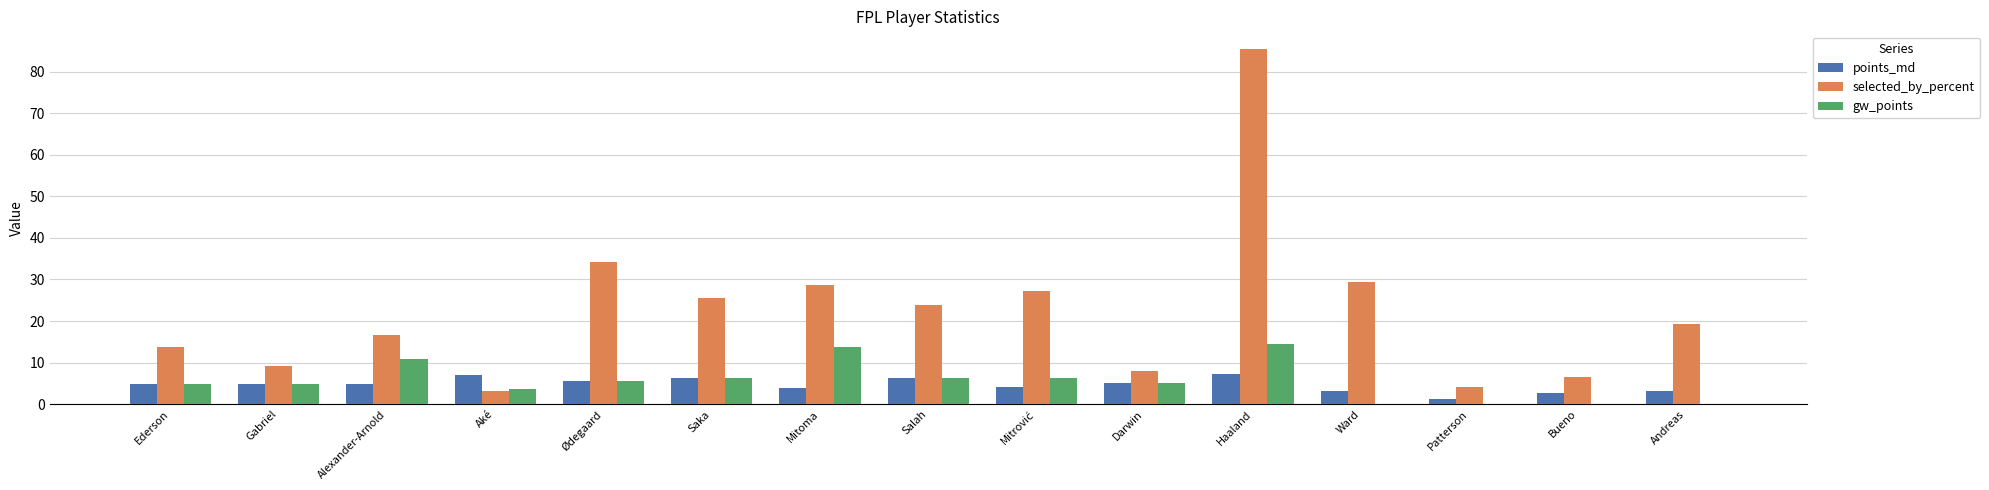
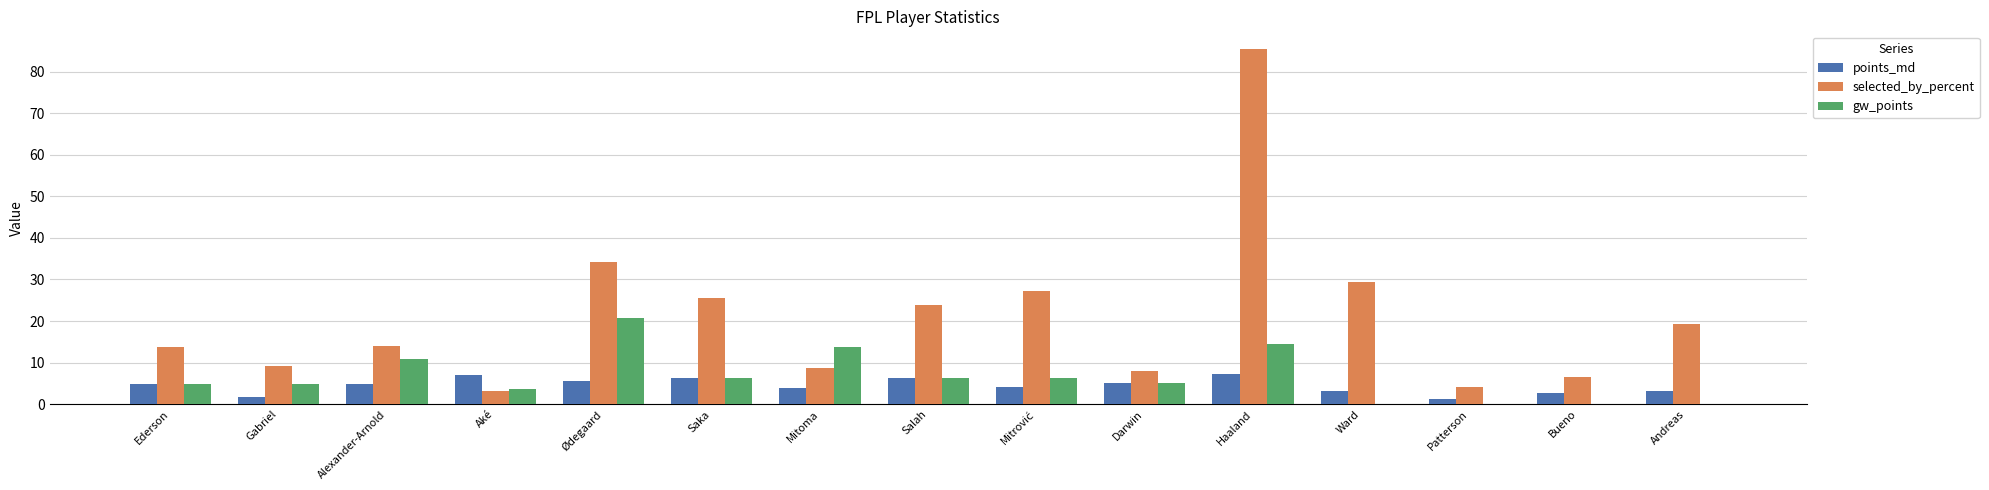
  {
    "points_md": {
      "Ederson": 5,
-     "Gabriel": 5,
+     "Gabriel": 2,
      "Alexander-Arnold": 5,
      "Aké": 7,
      "Ødegaard": 5,
      "Saka": 6,
      "Mitoma": 4,
      "Salah": 6,
      "Mitrović": 4,
      "Darwin": 5,
      "Haaland": 7,
      "Ward": 3,
      "Patterson": 1,
      "Bueno": 3,
      "Andreas": 3
    },
    "selected_by_percent": {
      "Ederson": 14,
      "Gabriel": 9,
-     "Alexander-Arnold": 17,
+     "Alexander-Arnold": 14,
      "Aké": 3,
      "Ødegaard": 34,
      "Saka": 26,
-     "Mitoma": 29,
+     "Mitoma": 9,
      "Salah": 24,
      "Mitrović": 27,
      "Darwin": 8,
      "Haaland": 85,
      "Ward": 29,
      "Patterson": 4,
      "Bueno": 7,
      "Andreas": 19
    },
    "gw_points": {
      "Ederson": 5,
      "Gabriel": 5,
      "Alexander-Arnold": 11,
      "Aké": 4,
-     "Ødegaard": 5,
+     "Ødegaard": 21,
      "Saka": 6,
      "Mitoma": 14,
      "Salah": 6,
      "Mitrović": 6,
      "Darwin": 5,
      "Haaland": 14,
      "Ward": 0,
      "Patterson": 0,
      "Bueno": 0,
      "Andreas": 0
    }
  }
